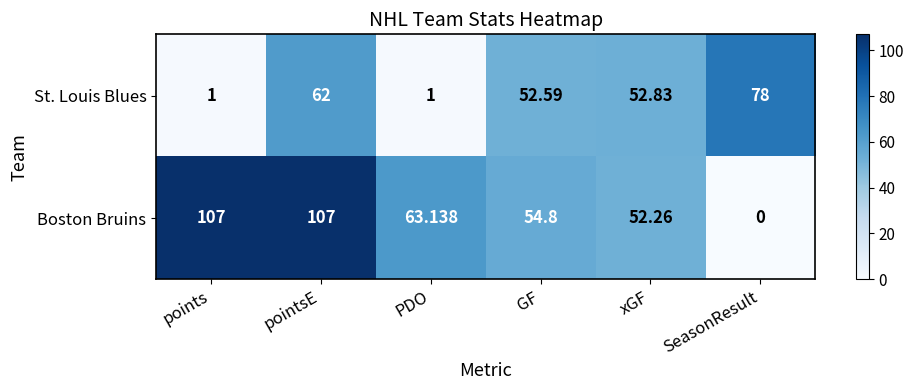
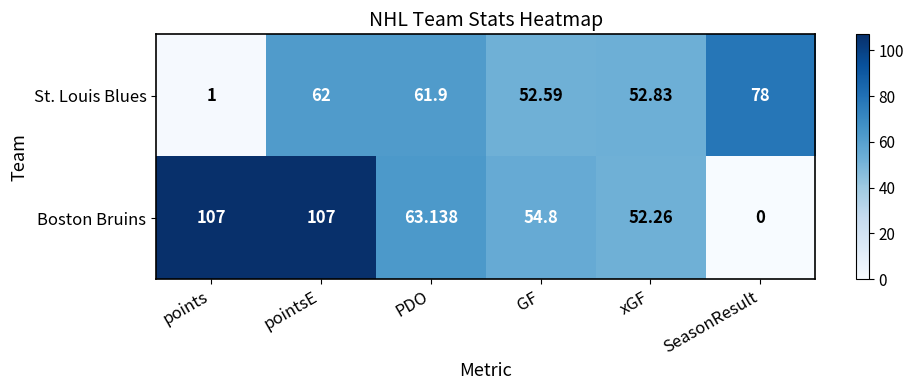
  {
    "St. Louis Blues": {
      "points": 1,
      "pointsE": 62,
-     "PDO": 1,
+     "PDO": 61.9,
      "GF": 52.59,
      "xGF": 52.83,
      "SeasonResult": 78
    },
    "Boston Bruins": {
      "points": 107,
      "pointsE": 107,
      "PDO": 63.138,
      "GF": 54.8,
      "xGF": 52.26,
      "SeasonResult": 0
    }
  }
